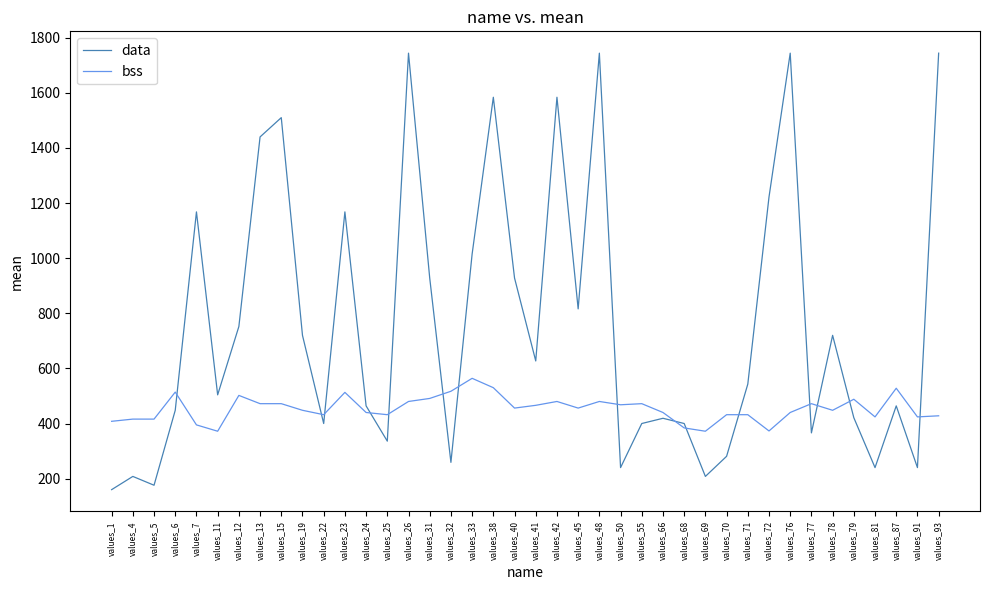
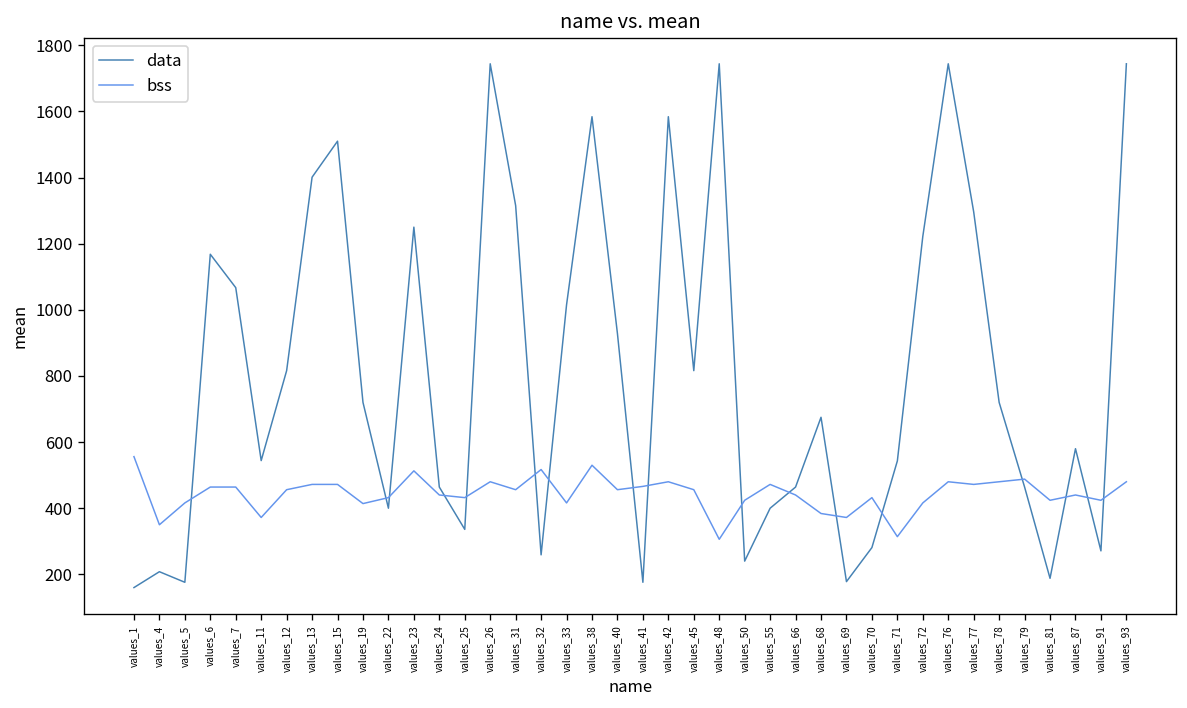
  {
    "data": {
      "values_1": 160,
      "values_4": 210,
      "values_5": 180,
-     "values_6": 450,
-     "values_7": 1170,
-     "values_11": 500,
-     "values_12": 750,
-     "values_13": 1440,
+     "values_6": 1170,
+     "values_7": 1070,
+     "values_11": 540,
+     "values_12": 820,
+     "values_13": 1400,
      "values_15": 1510,
      "values_19": 720,
      "values_22": 400,
-     "values_23": 1170,
+     "values_23": 1250,
      "values_24": 460,
      "values_25": 340,
      "values_26": 1740,
-     "values_31": 930,
+     "values_31": 1320,
      "values_32": 260,
      "values_33": 1020,
      "values_38": 1580,
      "values_40": 930,
-     "values_41": 630,
+     "values_41": 180,
      "values_42": 1580,
      "values_45": 820,
      "values_48": 1740,
      "values_50": 240,
      "values_55": 400,
-     "values_66": 420,
-     "values_68": 400,
-     "values_69": 210,
+     "values_66": 460,
+     "values_68": 680,
+     "values_69": 180,
      "values_70": 280,
      "values_71": 540,
      "values_72": 1220,
      "values_76": 1740,
-     "values_77": 370,
+     "values_77": 1300,
      "values_78": 720,
-     "values_79": 420,
-     "values_81": 240,
-     "values_87": 460,
-     "values_91": 240,
+     "values_79": 460,
+     "values_81": 190,
+     "values_87": 580,
+     "values_91": 270,
      "values_93": 1740
    },
    "bss": {
-     "values_1": 410,
-     "values_4": 420,
+     "values_1": 560,
+     "values_4": 350,
      "values_5": 420,
-     "values_6": 510,
-     "values_7": 400,
+     "values_6": 460,
+     "values_7": 460,
      "values_11": 370,
-     "values_12": 500,
+     "values_12": 460,
      "values_13": 470,
      "values_15": 470,
-     "values_19": 450,
+     "values_19": 410,
      "values_22": 430,
      "values_23": 510,
      "values_24": 440,
      "values_25": 430,
      "values_26": 480,
-     "values_31": 490,
+     "values_31": 460,
      "values_32": 520,
-     "values_33": 560,
+     "values_33": 420,
      "values_38": 530,
      "values_40": 460,
      "values_41": 470,
      "values_42": 480,
      "values_45": 460,
-     "values_48": 480,
-     "values_50": 470,
+     "values_48": 310,
+     "values_50": 420,
      "values_55": 470,
      "values_66": 440,
      "values_68": 380,
      "values_69": 370,
      "values_70": 430,
-     "values_71": 430,
-     "values_72": 370,
-     "values_76": 440,
+     "values_71": 310,
+     "values_72": 420,
+     "values_76": 480,
      "values_77": 470,
-     "values_78": 450,
+     "values_78": 480,
      "values_79": 490,
      "values_81": 420,
-     "values_87": 530,
+     "values_87": 440,
      "values_91": 420,
-     "values_93": 430
+     "values_93": 480
    }
  }
